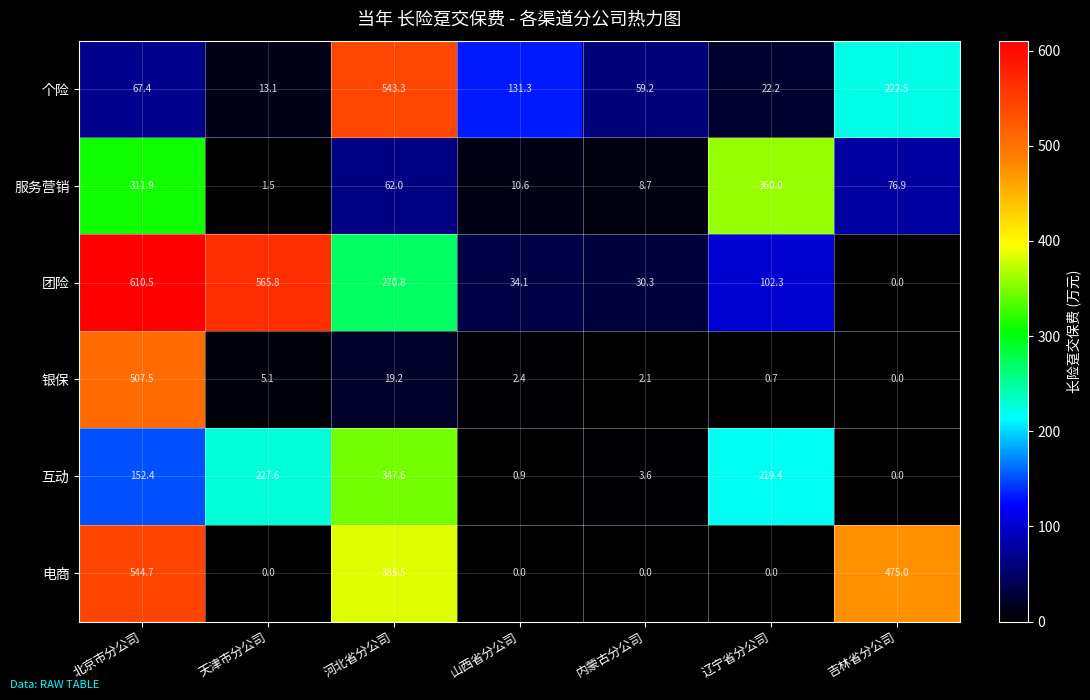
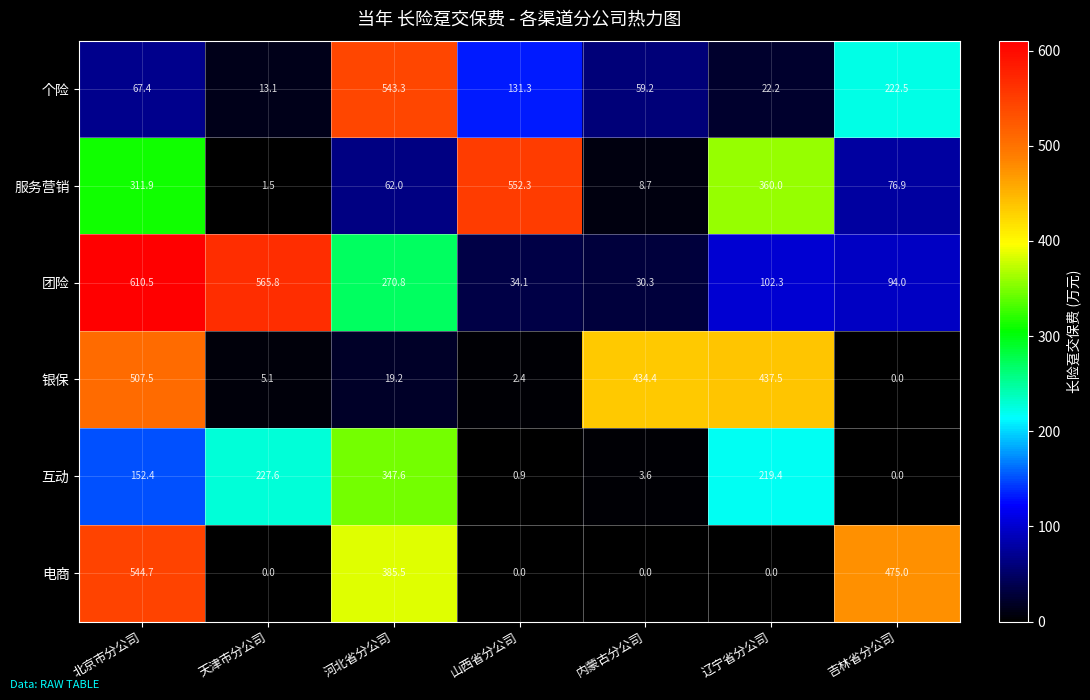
  {
    "个险": {
      "北京市分公司": 67.4,
      "天津市分公司": 13.1,
      "河北省分公司": 543.3,
      "山西省分公司": 131.3,
      "内蒙古分公司": 59.2,
      "辽宁省分公司": 22.2,
      "吉林省分公司": 222.5
    },
    "服务营销": {
      "北京市分公司": 311.9,
      "天津市分公司": 1.5,
      "河北省分公司": 62.0,
-     "山西省分公司": 10.6,
+     "山西省分公司": 552.3,
      "内蒙古分公司": 8.7,
      "辽宁省分公司": 360.0,
      "吉林省分公司": 76.9
    },
    "团险": {
      "北京市分公司": 610.5,
      "天津市分公司": 565.8,
      "河北省分公司": 270.8,
      "山西省分公司": 34.1,
      "内蒙古分公司": 30.3,
      "辽宁省分公司": 102.3,
-     "吉林省分公司": 0.0
+     "吉林省分公司": 94.0
    },
    "银保": {
      "北京市分公司": 507.5,
      "天津市分公司": 5.1,
      "河北省分公司": 19.2,
      "山西省分公司": 2.4,
-     "内蒙古分公司": 2.1,
-     "辽宁省分公司": 0.7,
+     "内蒙古分公司": 434.4,
+     "辽宁省分公司": 437.5,
      "吉林省分公司": 0.0
    },
    "互动": {
      "北京市分公司": 152.4,
      "天津市分公司": 227.6,
      "河北省分公司": 347.6,
      "山西省分公司": 0.9,
      "内蒙古分公司": 3.6,
      "辽宁省分公司": 219.4,
      "吉林省分公司": 0.0
    },
    "电商": {
      "北京市分公司": 544.7,
      "天津市分公司": 0.0,
      "河北省分公司": 385.5,
      "山西省分公司": 0.0,
      "内蒙古分公司": 0.0,
      "辽宁省分公司": 0.0,
      "吉林省分公司": 475.0
    }
  }
